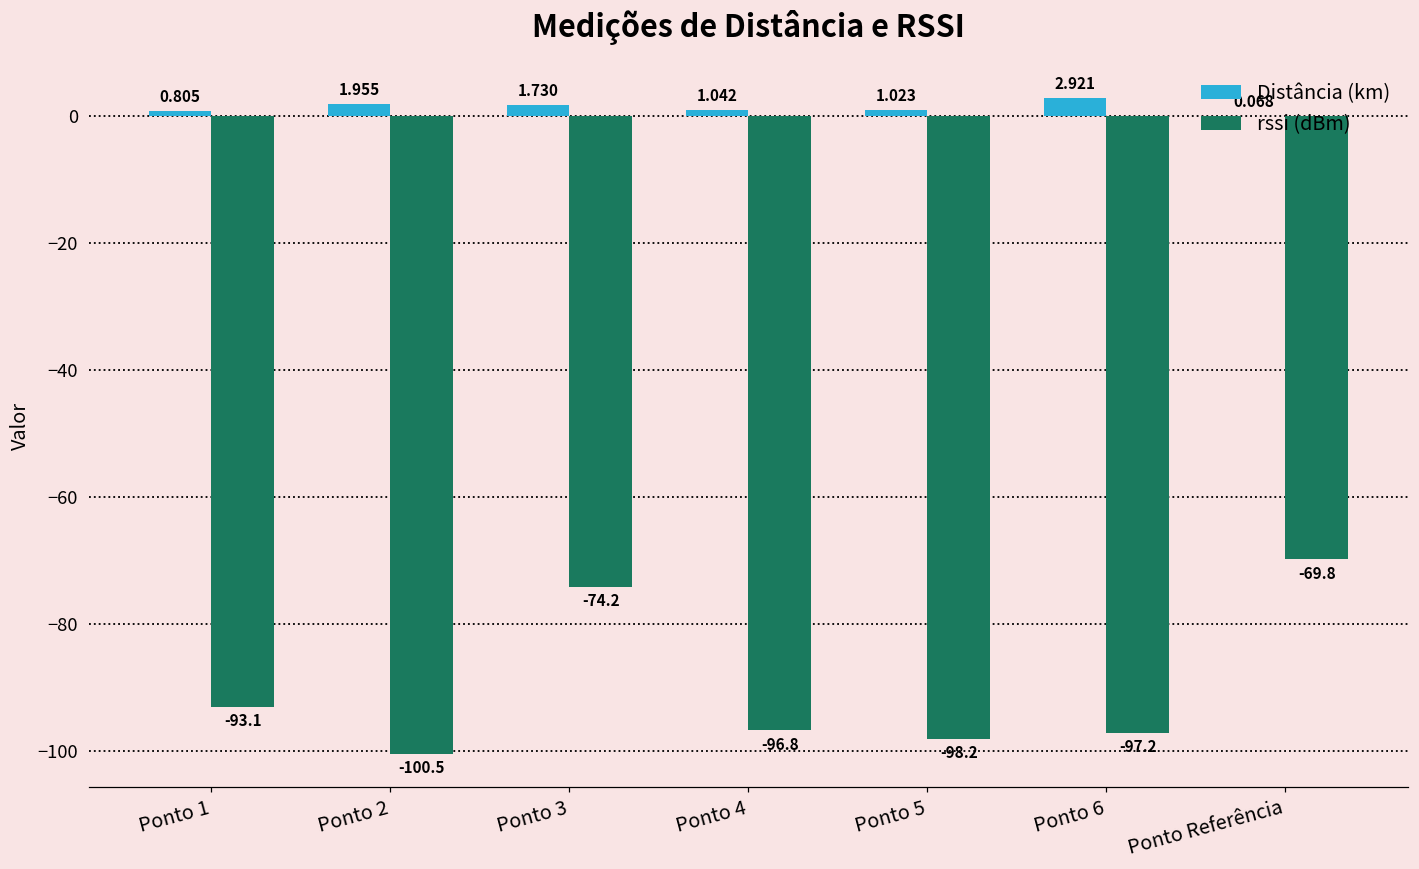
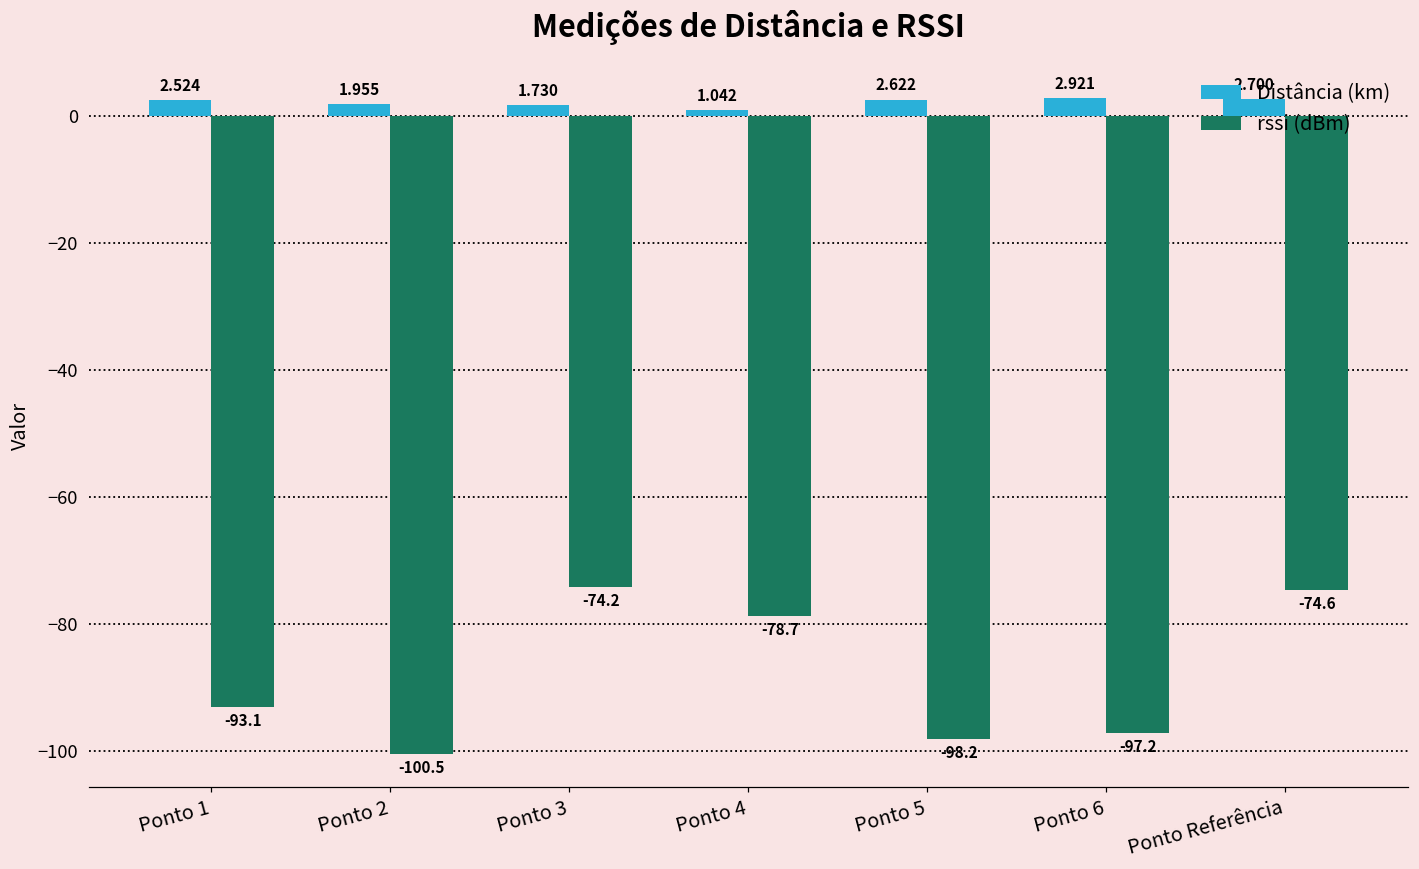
  {
    "Distância (km)": {
-     "Ponto 1": 0.805,
+     "Ponto 1": 2.524,
      "Ponto 2": 1.955,
      "Ponto 3": 1.730,
      "Ponto 4": 1.042,
-     "Ponto 5": 1.023,
+     "Ponto 5": 2.622,
      "Ponto 6": 2.921,
-     "Ponto Referência": 0.068
+     "Ponto Referência": 2.700
    },
    "rssi (dBm)": {
      "Ponto 1": -93.1,
      "Ponto 2": -100.5,
      "Ponto 3": -74.2,
-     "Ponto 4": -96.8,
+     "Ponto 4": -78.7,
      "Ponto 5": -98.2,
      "Ponto 6": -97.2,
-     "Ponto Referência": -69.8
+     "Ponto Referência": -74.6
    }
  }
